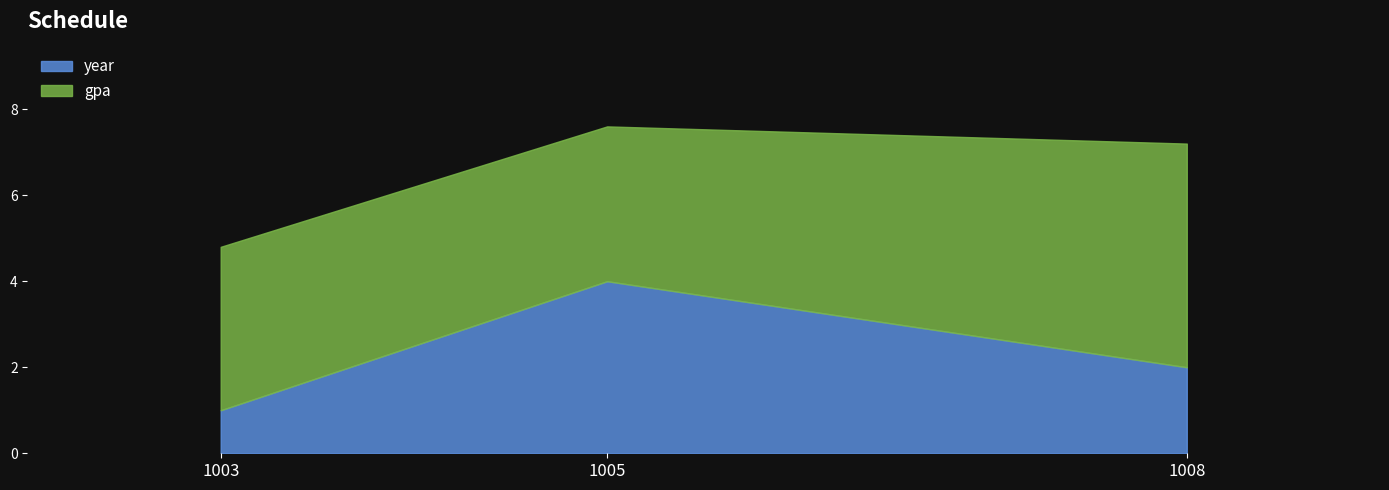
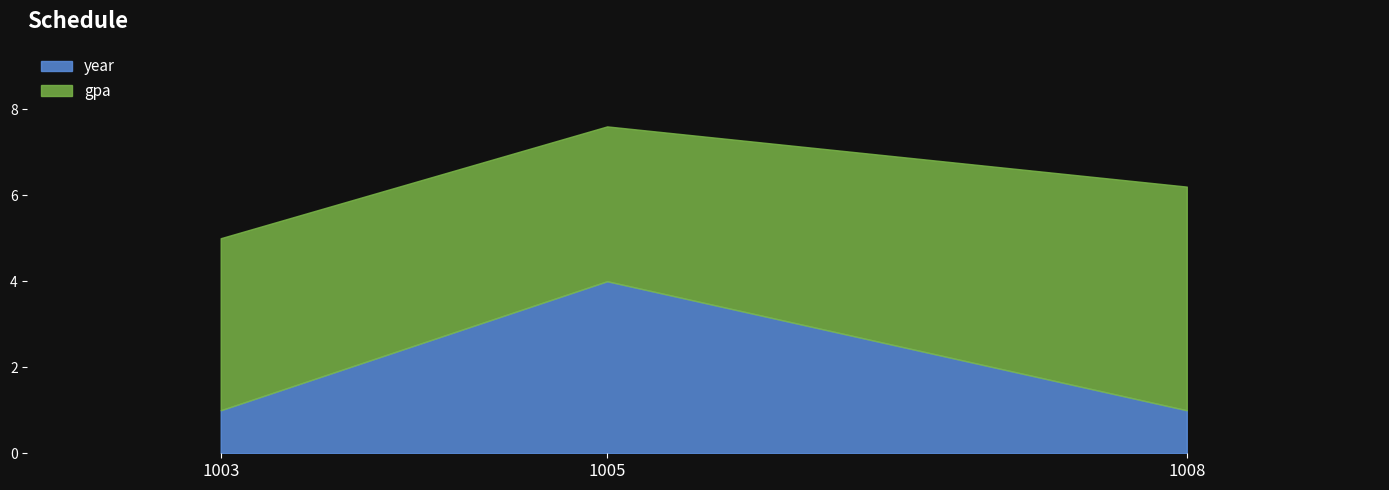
  {
    "year": {
      "1003": 1,
      "1005": 4,
-     "1008": 2
+     "1008": 1
    },
    "gpa": {
-     "1003": 3.8,
+     "1003": 4.0,
      "1005": 3.6,
      "1008": 5.2
    }
  }
